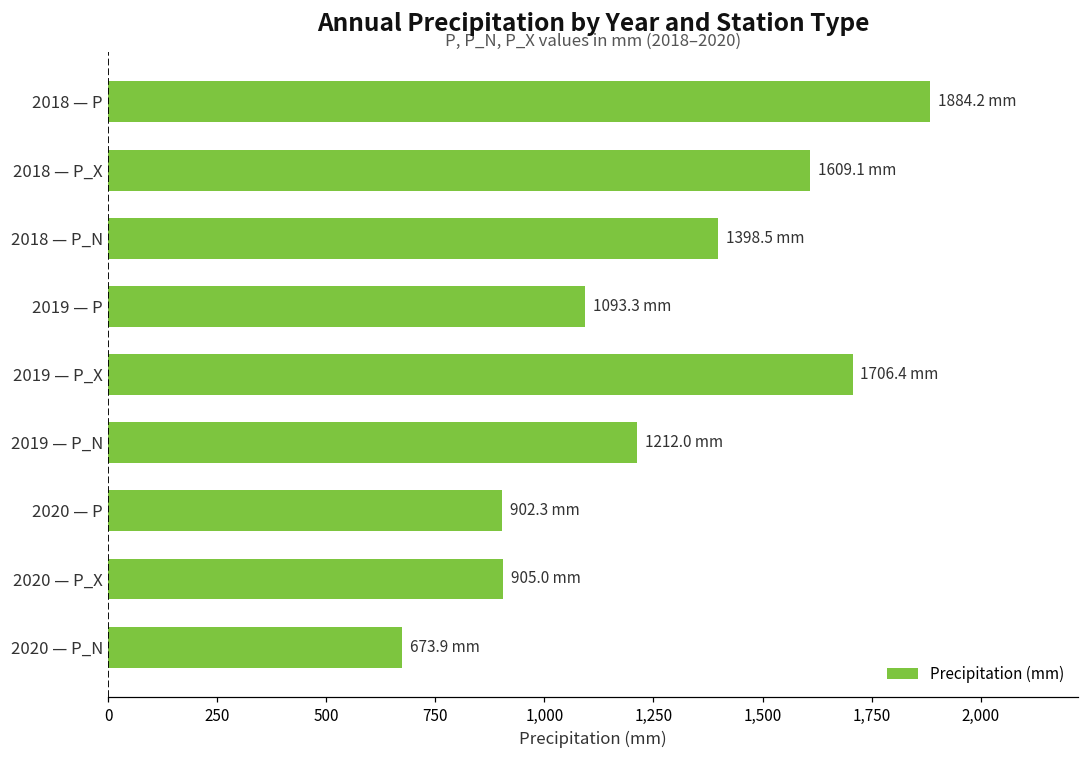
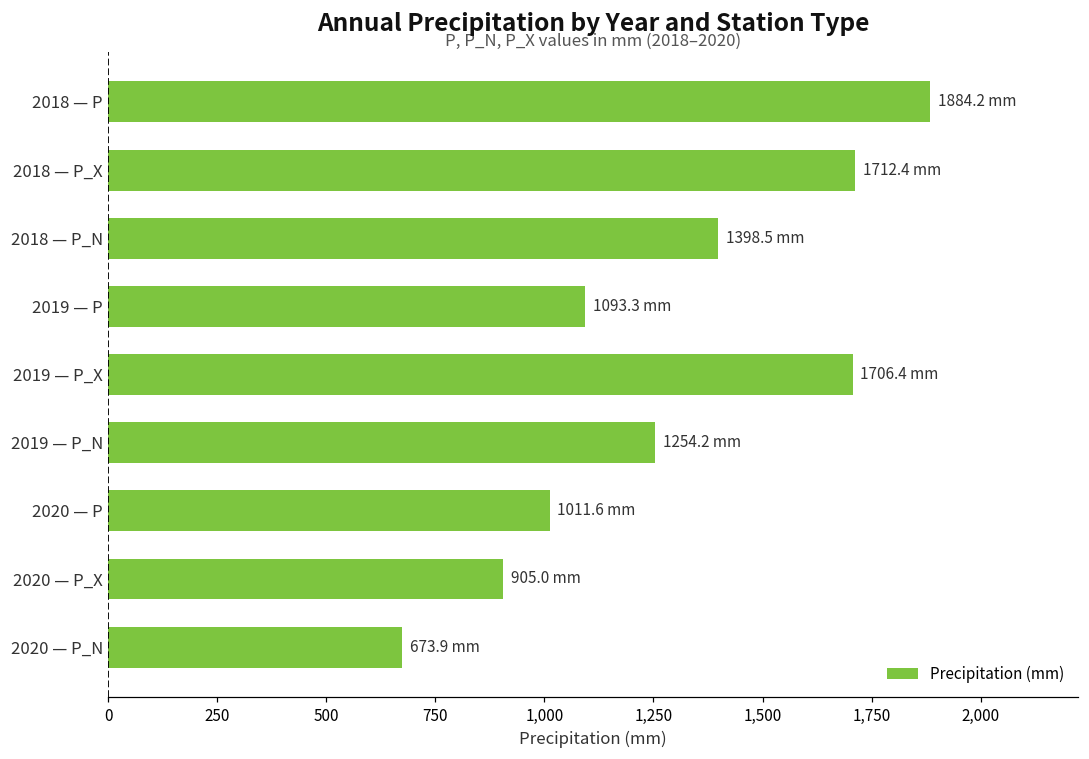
  {
    "2018 — P": 1884.2,
-   "2018 — P_X": 1609.1,
+   "2018 — P_X": 1712.4,
    "2018 — P_N": 1398.5,
    "2019 — P": 1093.3,
    "2019 — P_X": 1706.4,
-   "2019 — P_N": 1212.0,
-   "2020 — P": 902.3,
+   "2019 — P_N": 1254.2,
+   "2020 — P": 1011.6,
    "2020 — P_X": 905.0,
    "2020 — P_N": 673.9
  }
